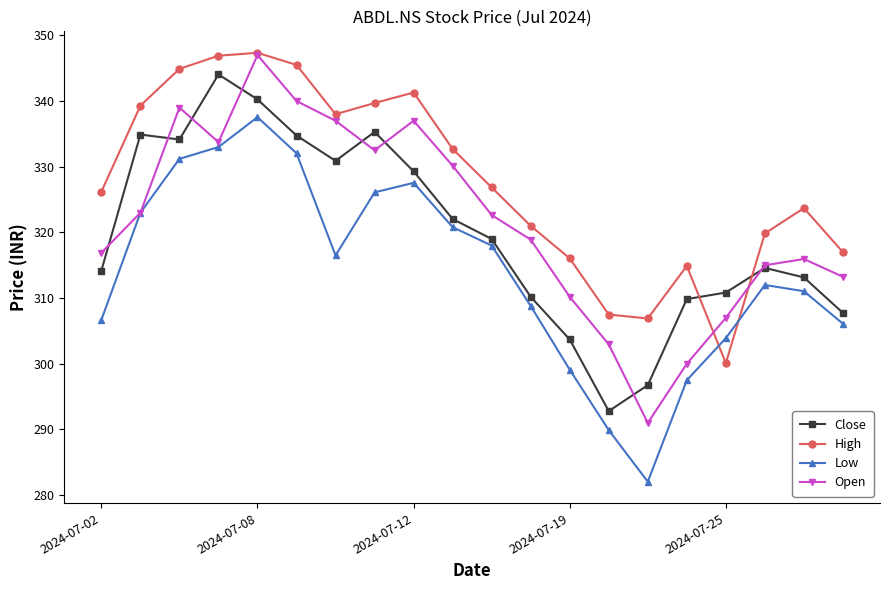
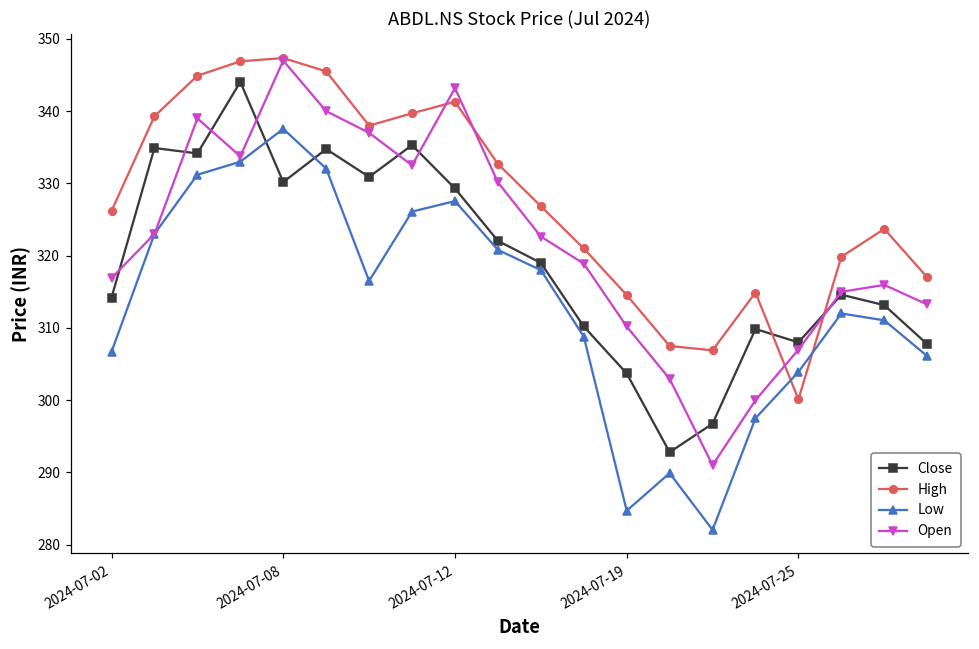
  {
    "Close": {
      "2024-07-02": 314,
-     "2024-07-08": 340,
+     "2024-07-08": 330,
      "2024-07-12": 329,
      "2024-07-19": 304,
-     "2024-07-25": 311
+     "2024-07-25": 308
    },
    "High": {
      "2024-07-02": 326,
      "2024-07-12": 341,
-     "2024-07-19": 316,
+     "2024-07-19": 315,
      "2024-07-25": 300
    },
    "Low": {
      "2024-07-02": 307,
      "2024-07-08": 338,
      "2024-07-12": 328,
-     "2024-07-19": 299,
+     "2024-07-19": 285,
      "2024-07-25": 304
    },
    "Open": {
      "2024-07-02": 317,
-     "2024-07-12": 337,
+     "2024-07-12": 343,
      "2024-07-19": 310,
      "2024-07-25": 307
    }
  }
